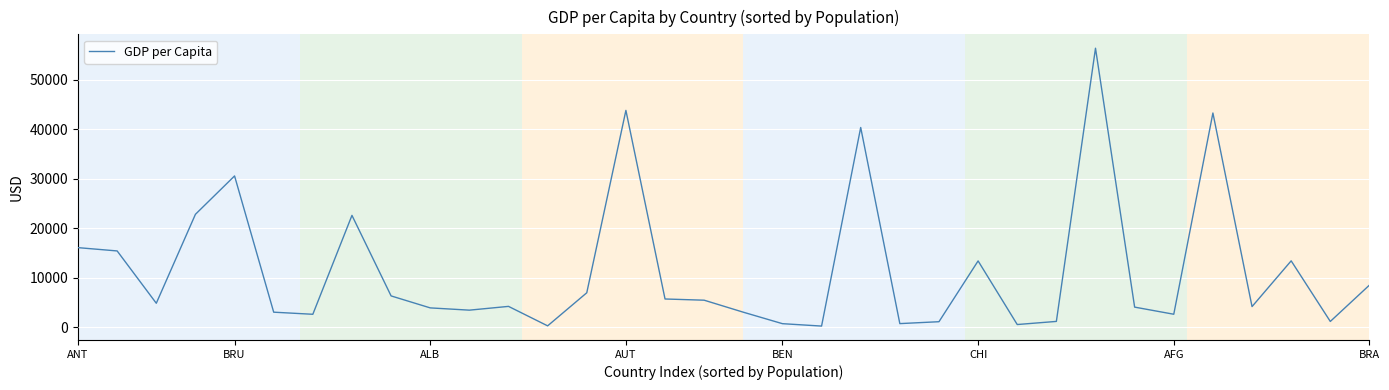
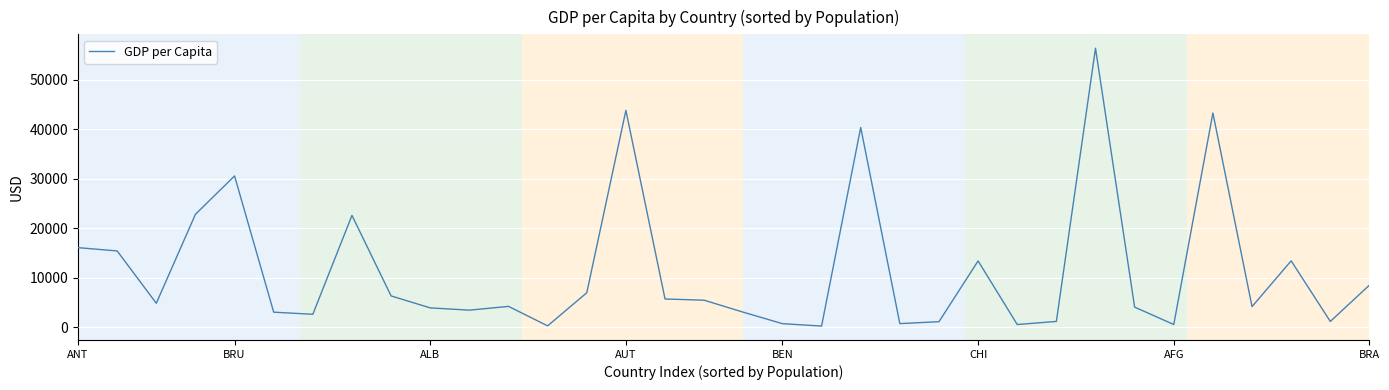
  {
    "ANT": 16000,
    "BRU": 31000,
    "CHI": 13000,
-   "AFG": 3000
+   "AFG": 1000
  }
